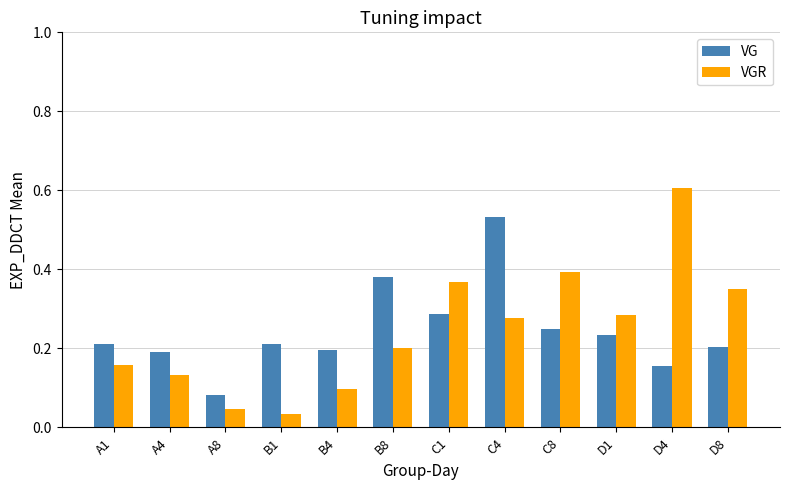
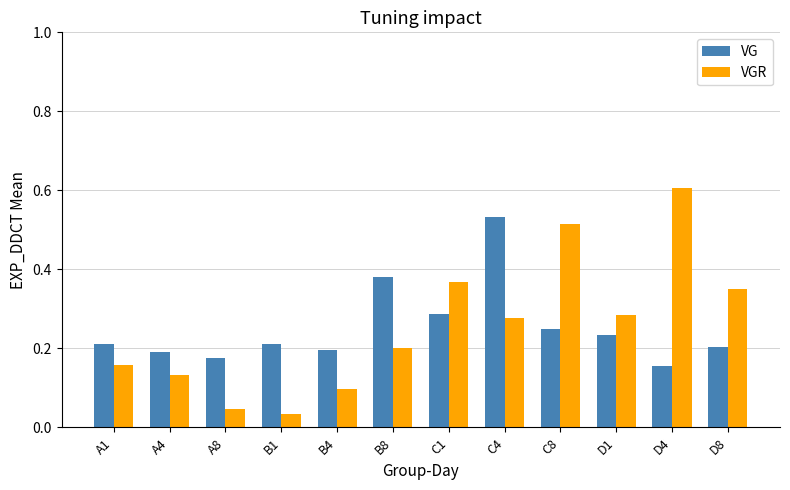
  {
    "VG": {
      "A1": 0.21,
      "A4": 0.19,
-     "A8": 0.08,
+     "A8": 0.18,
      "B1": 0.21,
      "B4": 0.20,
      "B8": 0.38,
      "C1": 0.29,
      "C4": 0.53,
      "C8": 0.25,
      "D1": 0.24,
      "D4": 0.16,
      "D8": 0.20
    },
    "VGR": {
      "A1": 0.16,
      "A4": 0.13,
      "A8": 0.05,
      "B1": 0.04,
      "B4": 0.10,
      "B8": 0.20,
      "C1": 0.37,
      "C4": 0.28,
-     "C8": 0.39,
+     "C8": 0.52,
      "D1": 0.28,
      "D4": 0.61,
      "D8": 0.35
    }
  }
